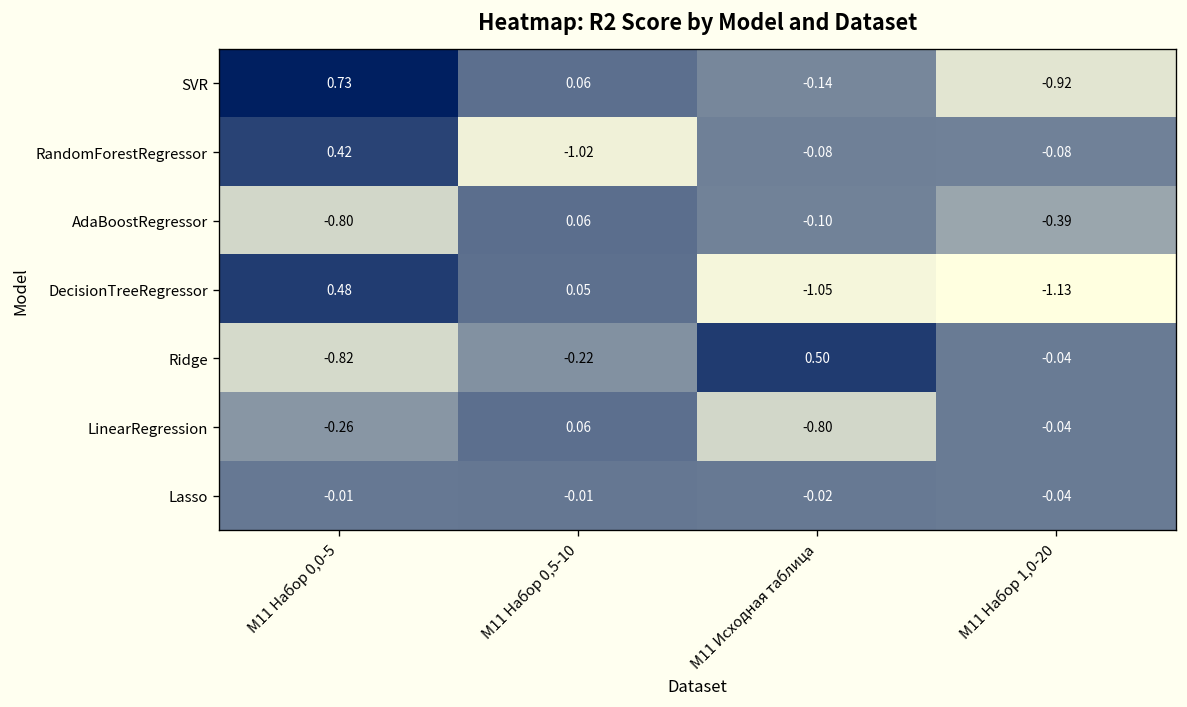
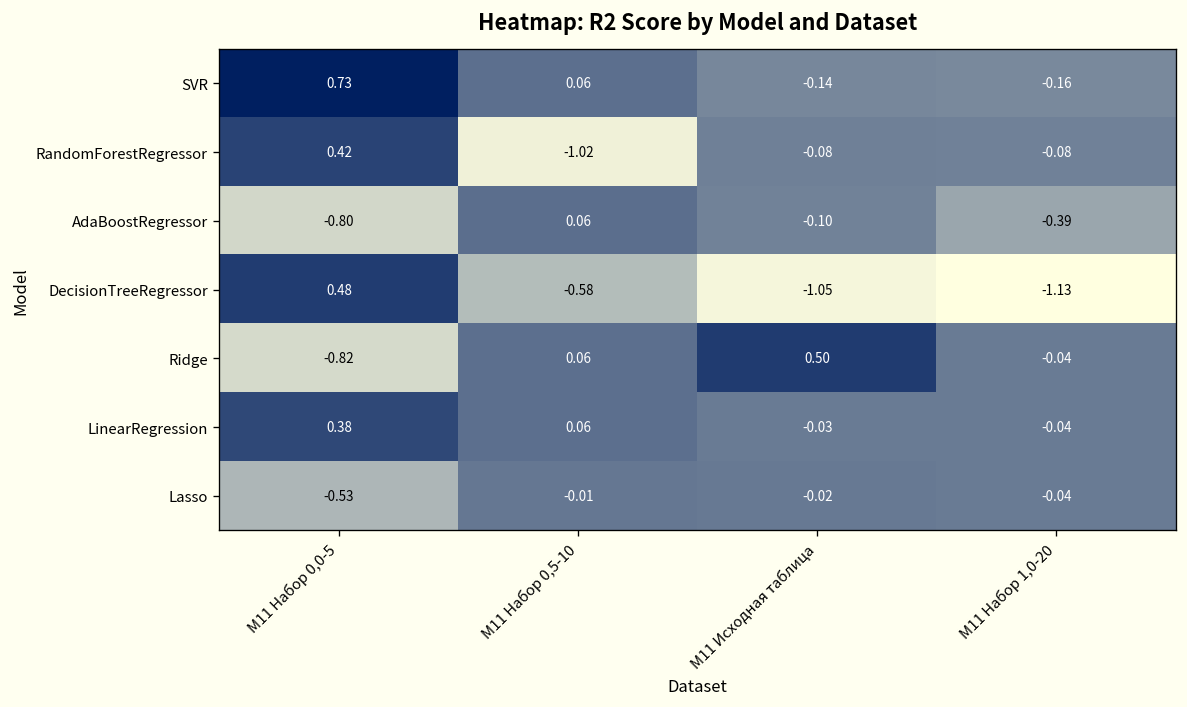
  {
    "SVR": {
      "М11 Набор 0,0-5": 0.73,
      "М11 Набор 0,5-10": 0.06,
      "М11 Исходная таблица": -0.14,
-     "М11 Набор 1,0-20": -0.92
+     "М11 Набор 1,0-20": -0.16
    },
    "RandomForestRegressor": {
      "М11 Набор 0,0-5": 0.42,
      "М11 Набор 0,5-10": -1.02,
      "М11 Исходная таблица": -0.08,
      "М11 Набор 1,0-20": -0.08
    },
    "AdaBoostRegressor": {
      "М11 Набор 0,0-5": -0.80,
      "М11 Набор 0,5-10": 0.06,
      "М11 Исходная таблица": -0.10,
      "М11 Набор 1,0-20": -0.39
    },
    "DecisionTreeRegressor": {
      "М11 Набор 0,0-5": 0.48,
-     "М11 Набор 0,5-10": 0.05,
+     "М11 Набор 0,5-10": -0.58,
      "М11 Исходная таблица": -1.05,
      "М11 Набор 1,0-20": -1.13
    },
    "Ridge": {
      "М11 Набор 0,0-5": -0.82,
-     "М11 Набор 0,5-10": -0.22,
+     "М11 Набор 0,5-10": 0.06,
      "М11 Исходная таблица": 0.50,
      "М11 Набор 1,0-20": -0.04
    },
    "LinearRegression": {
-     "М11 Набор 0,0-5": -0.26,
+     "М11 Набор 0,0-5": 0.38,
      "М11 Набор 0,5-10": 0.06,
-     "М11 Исходная таблица": -0.80,
+     "М11 Исходная таблица": -0.03,
      "М11 Набор 1,0-20": -0.04
    },
    "Lasso": {
-     "М11 Набор 0,0-5": -0.01,
+     "М11 Набор 0,0-5": -0.53,
      "М11 Набор 0,5-10": -0.01,
      "М11 Исходная таблица": -0.02,
      "М11 Набор 1,0-20": -0.04
    }
  }
